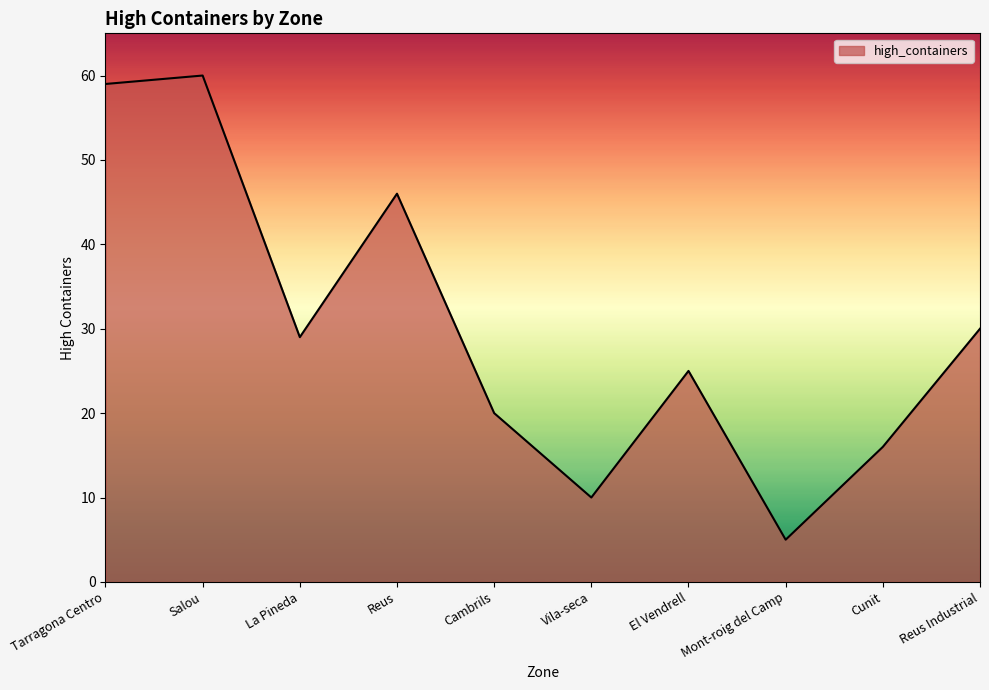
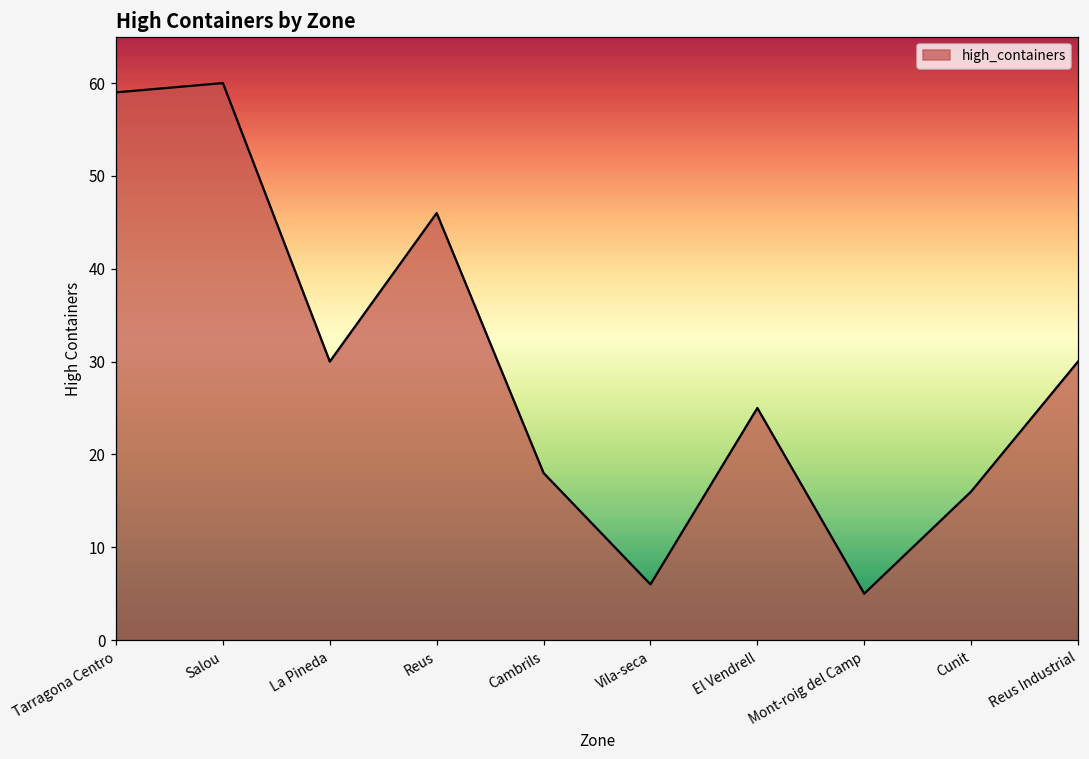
  {
    "Tarragona Centro": 59,
    "Salou": 60,
-   "La Pineda": 29,
+   "La Pineda": 30,
    "Reus": 46,
-   "Cambrils": 20,
-   "Vila-seca": 10,
+   "Cambrils": 18,
+   "Vila-seca": 6,
    "El Vendrell": 25,
    "Mont-roig del Camp": 5,
    "Cunit": 16,
    "Reus Industrial": 30
  }
